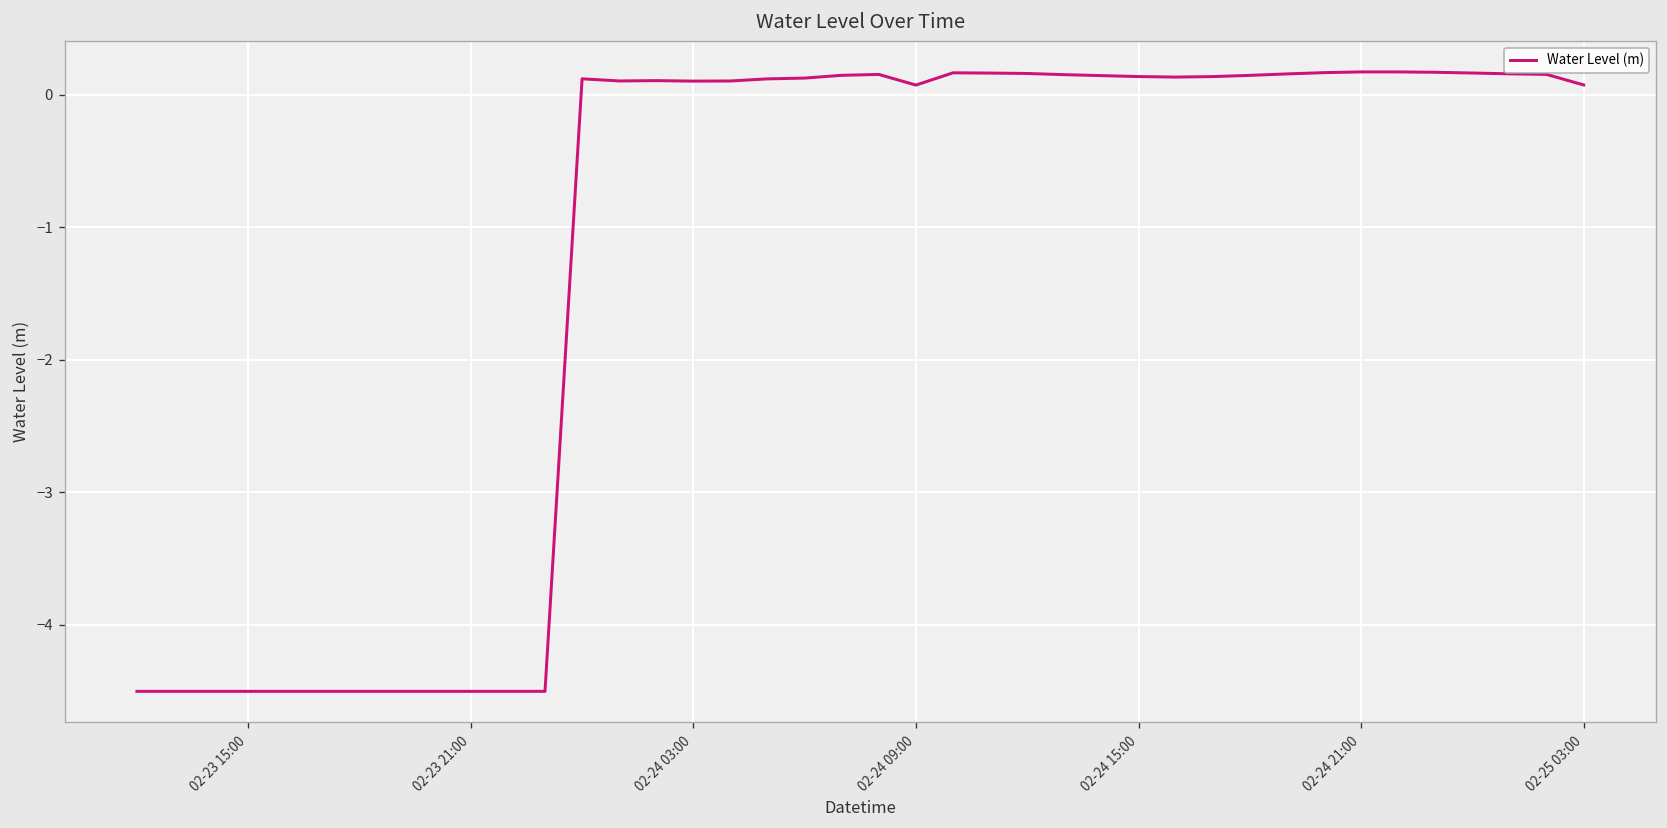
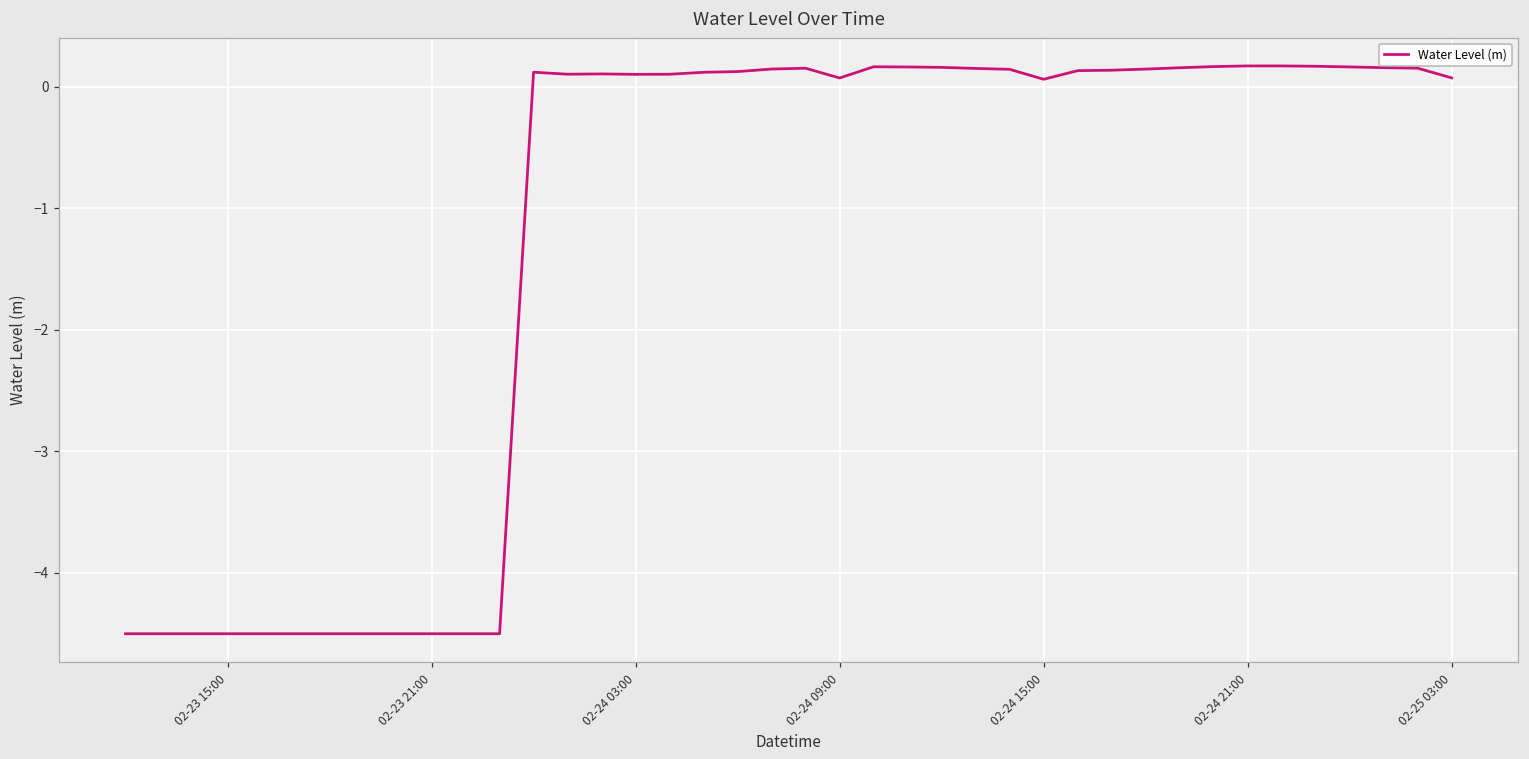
  {
    "02-23 15:00": -4.50,
    "02-23 21:00": -4.50,
    "02-24 03:00": 0.10,
    "02-24 09:00": 0.07,
-   "02-24 15:00": 0.14,
+   "02-24 15:00": 0.06,
    "02-24 21:00": 0.17,
    "02-25 03:00": 0.08
  }
